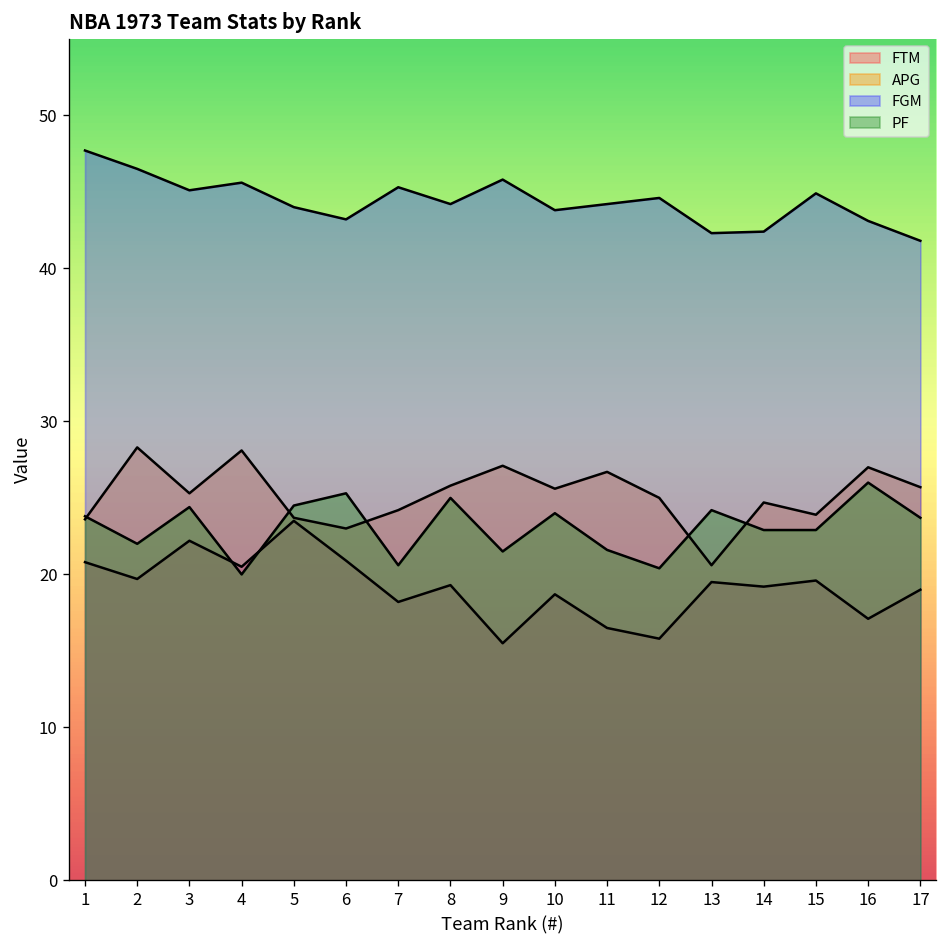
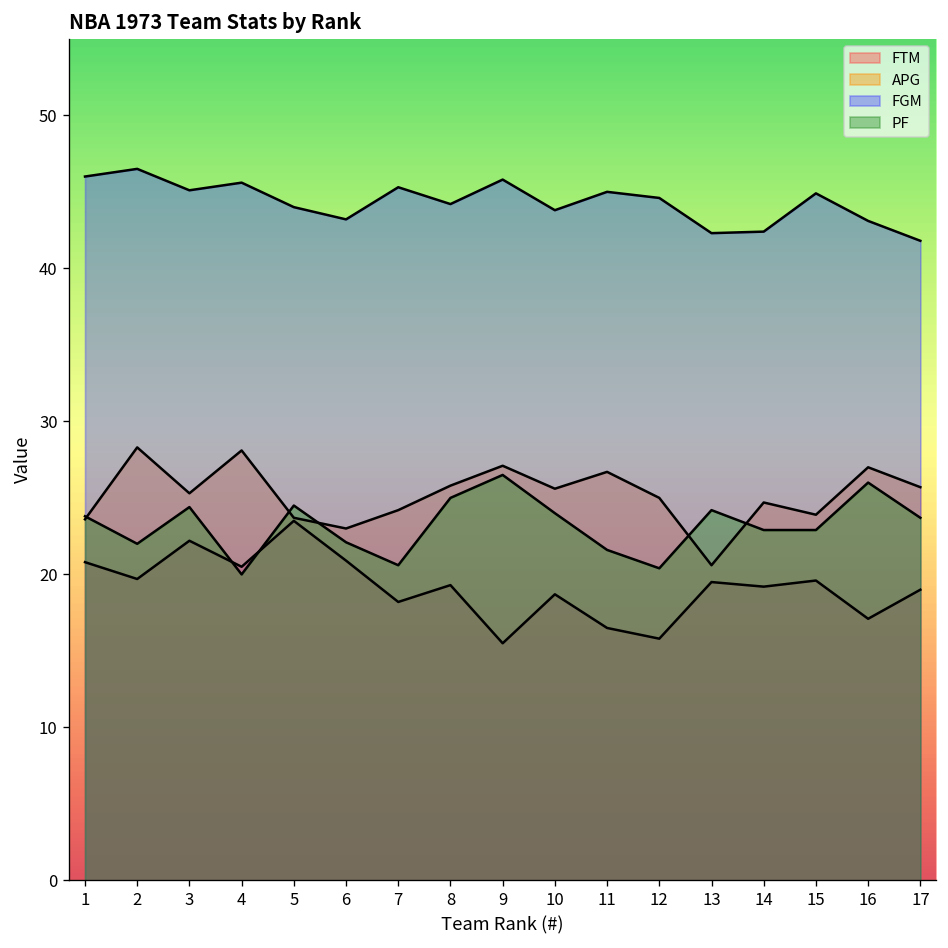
  {
    "FGM": {
-     "1": 47.7,
+     "1": 46.0,
      "2": 46.5,
      "3": 45.1,
      "4": 45.6,
      "5": 44.0,
      "6": 43.2,
      "7": 45.3,
      "8": 44.2,
      "9": 45.8,
      "10": 43.8,
-     "11": 44.2,
+     "11": 45.0,
      "12": 44.6,
      "13": 42.3,
      "14": 42.4,
      "15": 44.9,
      "16": 43.1,
      "17": 41.8
    },
    "PF": {
      "1": 23.8,
      "2": 22.0,
      "3": 24.4,
      "4": 20.0,
      "5": 24.5,
-     "6": 25.3,
+     "6": 22.1,
      "7": 20.6,
      "8": 25.0,
-     "9": 21.5,
+     "9": 26.5,
      "10": 24.0,
      "11": 21.6,
      "12": 20.4,
      "13": 24.2,
      "14": 22.9,
      "15": 22.9,
      "16": 26.0,
      "17": 23.7
    }
  }
